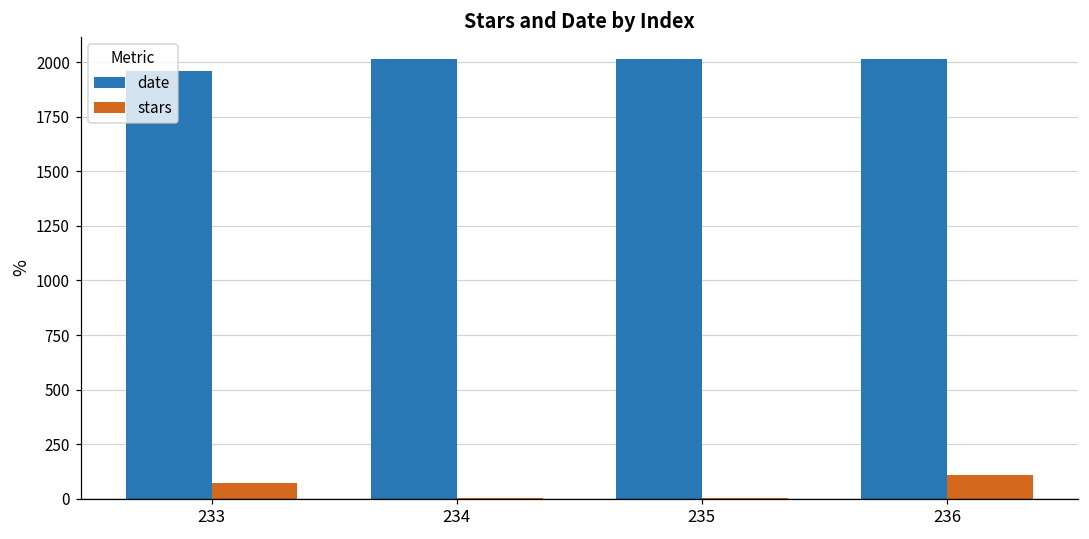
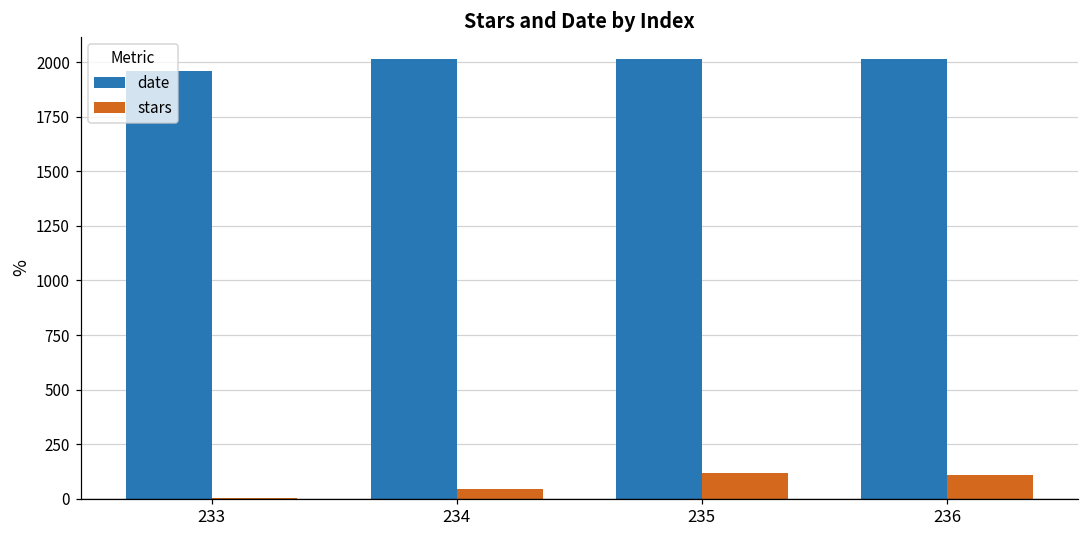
  {
    "date": {
      "234": 2020,
      "235": 2020,
      "236": 2020
    },
    "stars": {
-     "233": 70,
-     "234": 0,
-     "235": 10,
+     "233": 10,
+     "234": 50,
+     "235": 120,
      "236": 110
    }
  }
